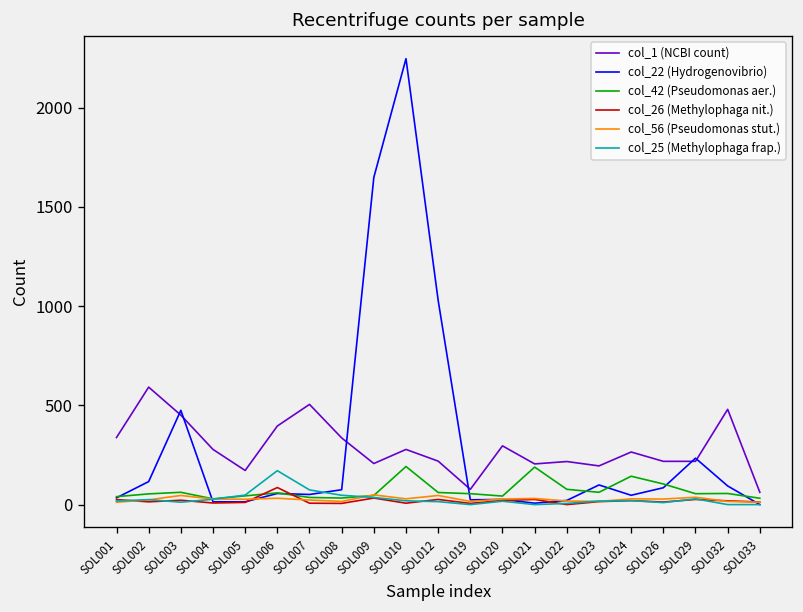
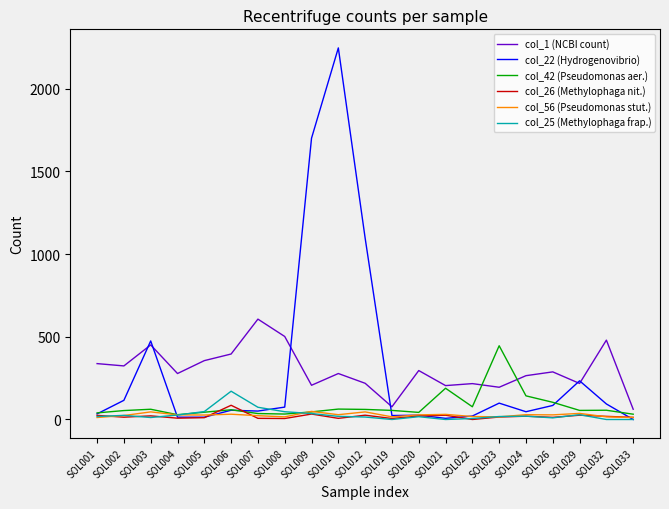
  {
    "col_1 (NCBI count)": {
      "SOL001": 340,
-     "SOL002": 590,
+     "SOL002": 320,
      "SOL003": 450,
      "SOL004": 280,
-     "SOL005": 170,
+     "SOL005": 360,
      "SOL006": 400,
-     "SOL007": 510,
-     "SOL008": 340,
+     "SOL007": 610,
+     "SOL008": 500,
      "SOL009": 210,
      "SOL010": 280,
      "SOL012": 220,
      "SOL019": 80,
      "SOL020": 300,
      "SOL021": 210,
      "SOL022": 220,
      "SOL023": 200,
      "SOL024": 270,
-     "SOL026": 220,
+     "SOL026": 290,
      "SOL029": 220,
      "SOL032": 480,
      "SOL033": 60
    },
    "col_22 (Hydrogenovibrio)": {
      "SOL002": 120,
      "SOL003": 480,
      "SOL008": 80,
-     "SOL009": 1650,
+     "SOL009": 1700,
      "SOL010": 2250,
-     "SOL012": 1030,
+     "SOL012": 1100,
      "SOL023": 100,
      "SOL024": 50,
      "SOL026": 90,
      "SOL029": 230,
      "SOL032": 90
    },
    "col_42 (Pseudomonas aer.)": {
      "SOL002": 50,
      "SOL003": 60,
-     "SOL010": 190,
+     "SOL010": 60,
      "SOL019": 60,
      "SOL021": 190,
      "SOL022": 80,
-     "SOL023": 60,
+     "SOL023": 450,
      "SOL024": 140,
      "SOL026": 100,
      "SOL029": 60,
      "SOL032": 60,
      "SOL033": 30
    },
    "col_26 (Methylophaga nit.)": {
      "SOL006": 90,
      "SOL007": 10
    },
    "col_56 (Pseudomonas stut.)": {
      "SOL003": 50,
      "SOL006": 30
    },
    "col_25 (Methylophaga frap.)": {
      "SOL006": 170,
      "SOL007": 70,
      "SOL032": 0
    }
  }
